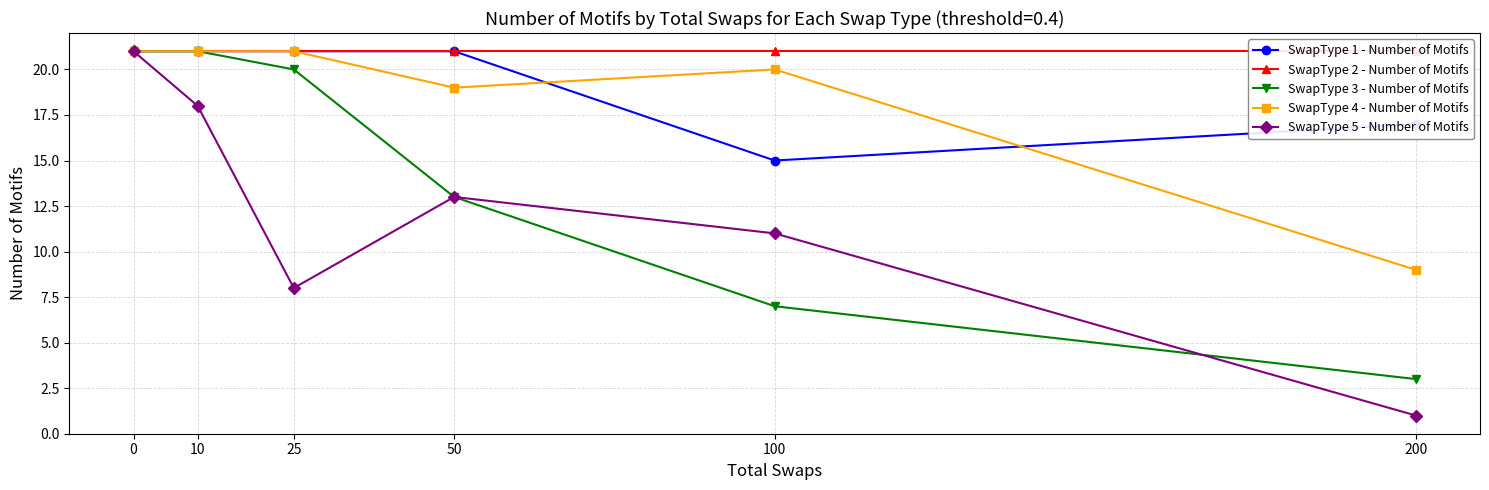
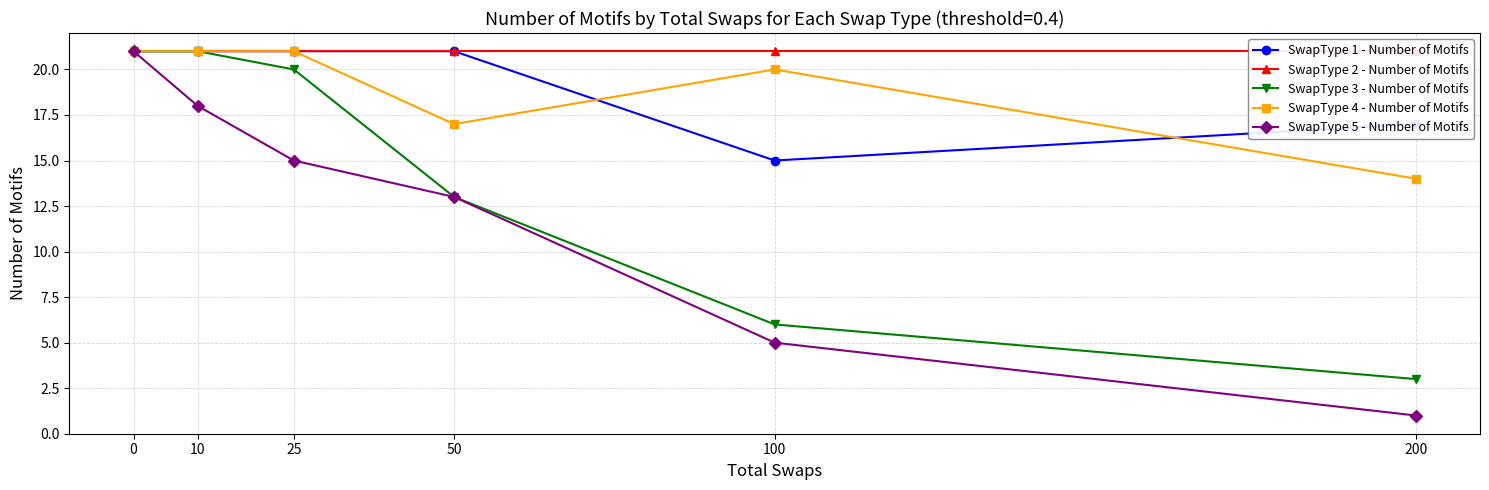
  {
    "SwapType 1 - Number of Motifs": {
      "100": 15
    },
    "SwapType 2 - Number of Motifs": {
      "100": 21
    },
    "SwapType 3 - Number of Motifs": {
      "25": 20,
-     "100": 7,
+     "100": 6,
      "200": 3
    },
    "SwapType 4 - Number of Motifs": {
-     "50": 19,
+     "50": 17,
      "100": 20,
-     "200": 9
+     "200": 14
    },
    "SwapType 5 - Number of Motifs": {
      "10": 18,
-     "25": 8,
-     "100": 11,
+     "25": 15,
+     "100": 5,
      "200": 1
    }
  }
